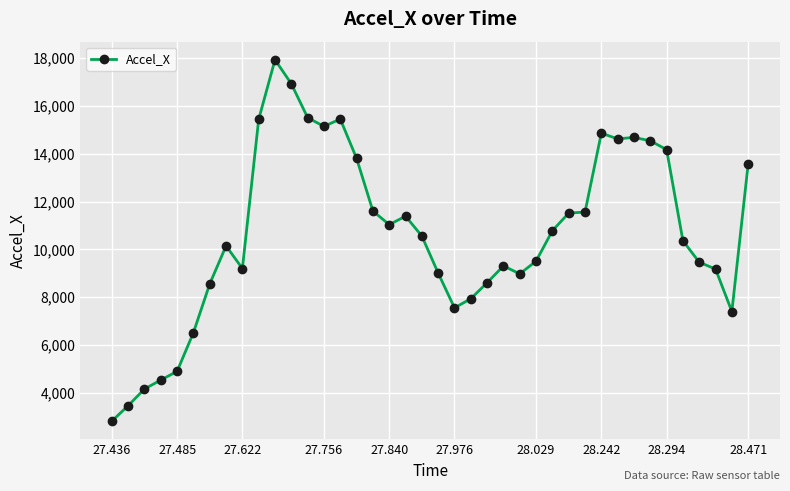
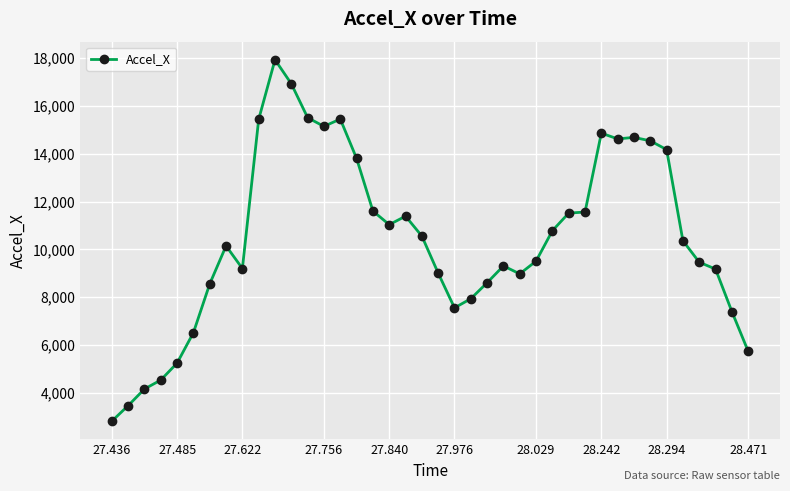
  {
    "27.436": "2,800",
-   "27.485": "4,900",
+   "27.485": "5,300",
    "27.622": "9,200",
    "27.756": "15,100",
    "27.840": "11,000",
    "27.976": "7,600",
    "28.029": "9,500",
    "28.242": "14,900",
    "28.294": "14,200",
-   "28.471": "13,600"
+   "28.471": "5,700"
  }
